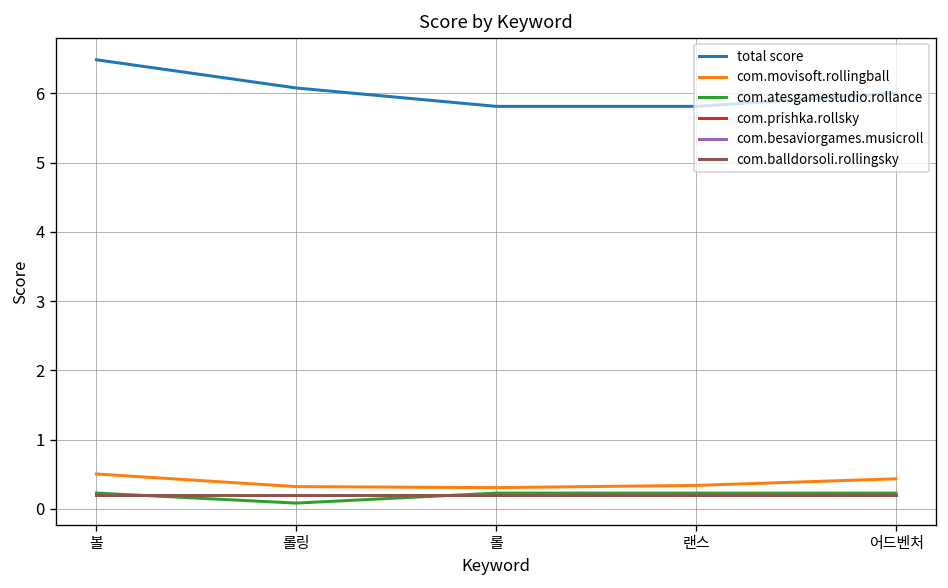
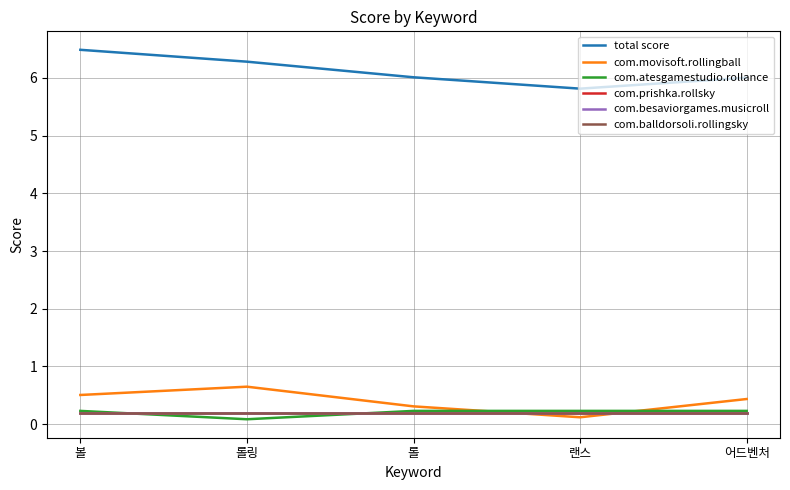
  {
    "total score": {
      "볼": 6.5,
-     "롤링": 6.1,
-     "롤": 5.8
+     "롤링": 6.3,
+     "롤": 6.0
    },
    "com.movisoft.rollingball": {
      "볼": 0.5,
-     "롤링": 0.3,
+     "롤링": 0.6,
      "롤": 0.3,
-     "랜스": 0.3,
+     "랜스": 0.1,
      "어드벤처": 0.4
    },
    "com.atesgamestudio.rollance": {
      "롤링": 0.1
    },
    "com.balldorsoli.rollingsky": {
      "롤링": 0.2
    }
  }
